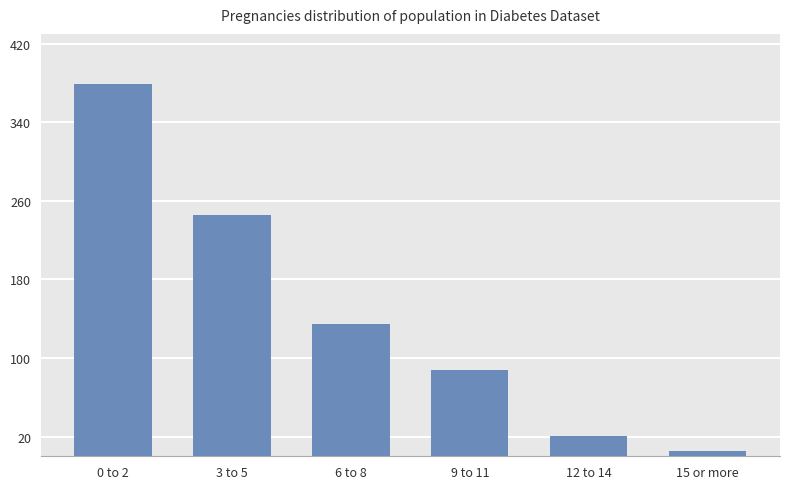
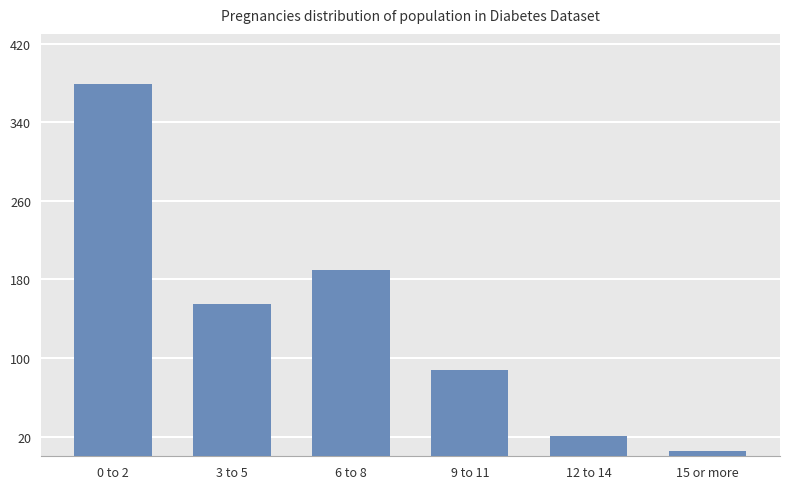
  {
    "0 to 2": 380,
-   "3 to 5": 250,
-   "6 to 8": 140,
+   "3 to 5": 160,
+   "6 to 8": 190,
    "9 to 11": 90,
    "12 to 14": 20,
    "15 or more": 10
  }
